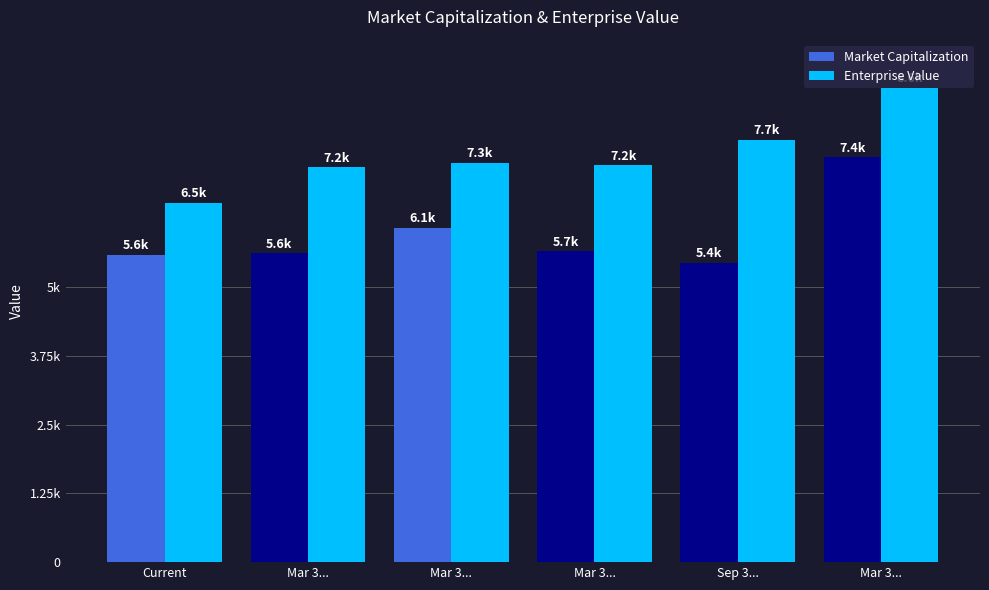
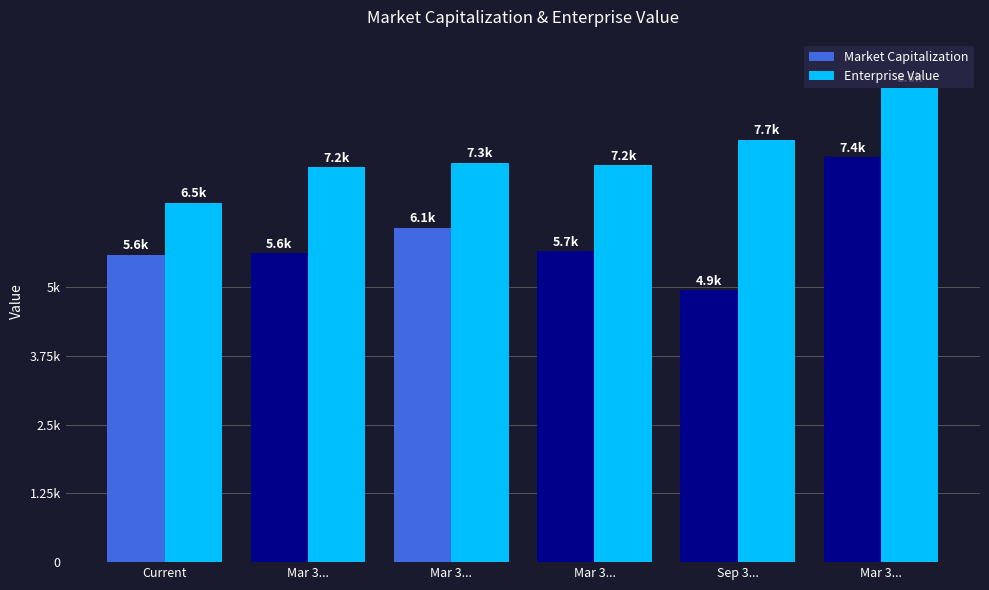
  {
    "Market Capitalization": {
      "Current": "5.6k",
-     "Sep 3...": "5.4k"
+     "Sep 3...": "4.9k"
    },
    "Enterprise Value": {
      "Current": "6.5k",
      "Sep 3...": "7.7k"
    }
  }
